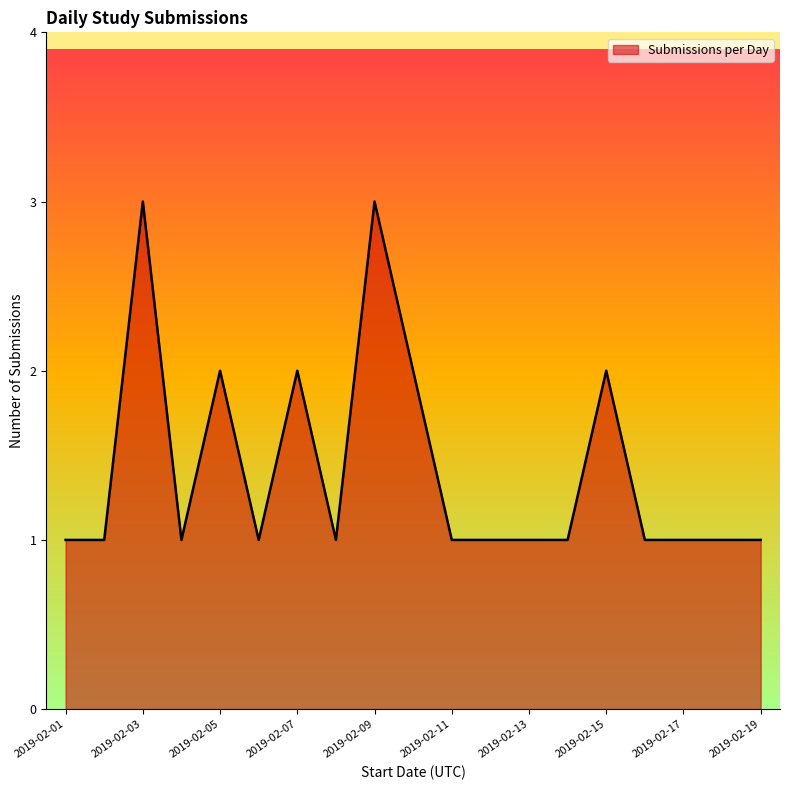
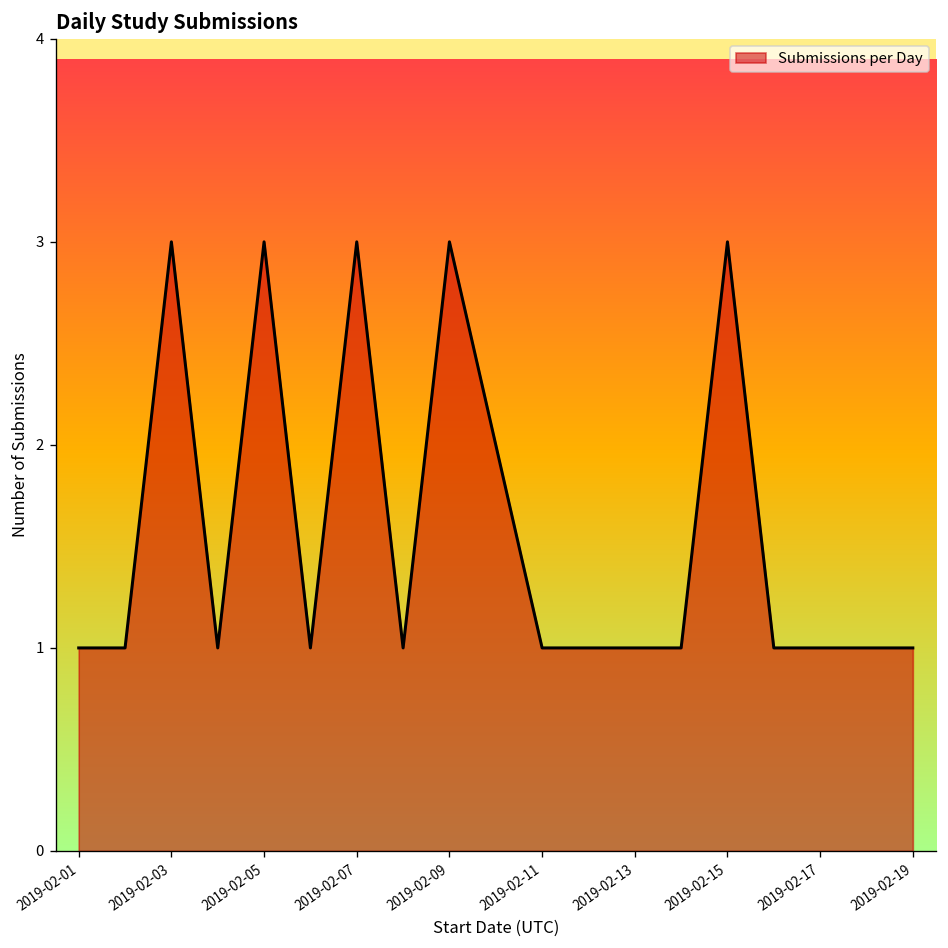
  {
    "2019-02-01": 1,
    "2019-02-03": 3,
-   "2019-02-05": 2,
-   "2019-02-07": 2,
+   "2019-02-05": 3,
+   "2019-02-07": 3,
    "2019-02-09": 3,
    "2019-02-11": 1,
    "2019-02-13": 1,
-   "2019-02-15": 2,
+   "2019-02-15": 3,
    "2019-02-17": 1,
    "2019-02-19": 1
  }
